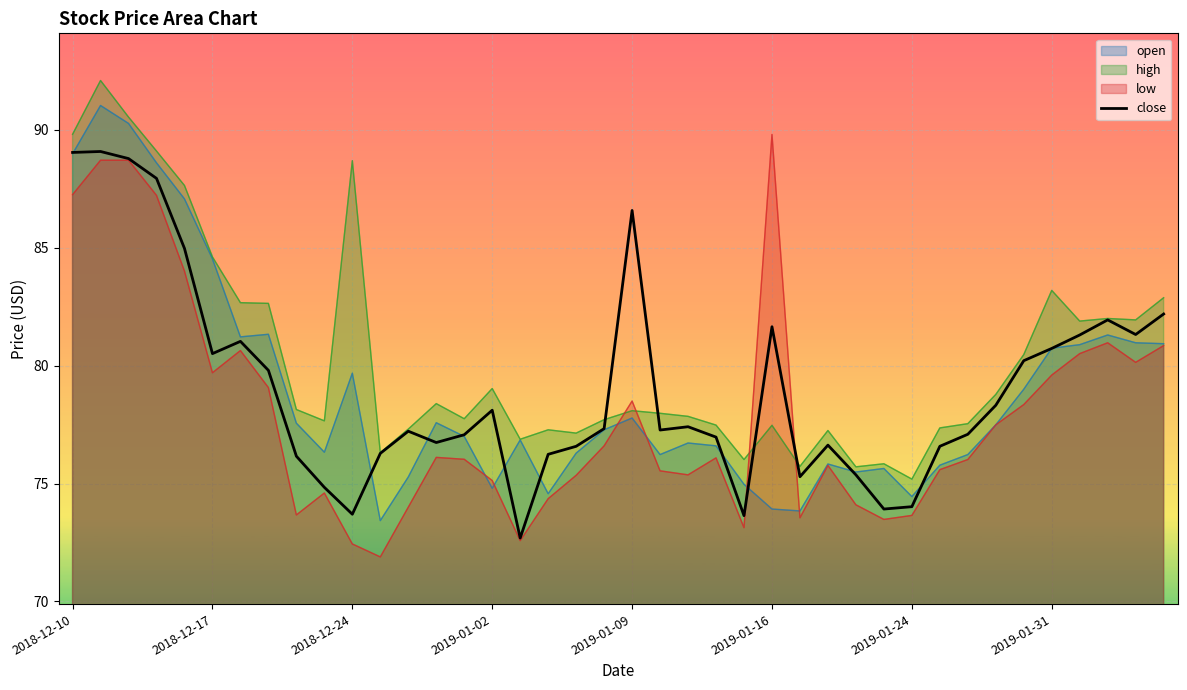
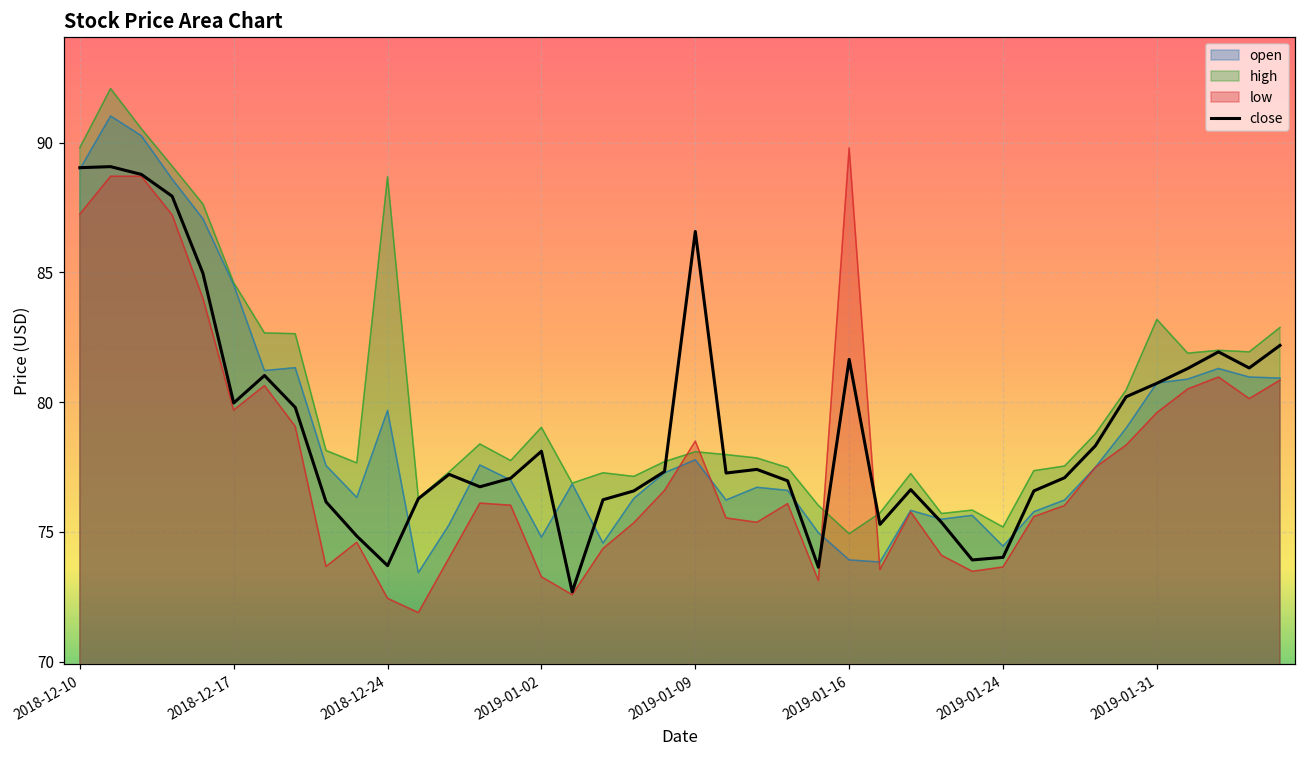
  {
    "open": {
      "2018-12-24": 79.7,
      "2019-01-02": 74.8,
      "2019-01-09": 77.8,
      "2019-01-16": 73.9,
      "2019-01-24": 74.5
    },
    "high": {
      "2018-12-10": 89.8,
      "2018-12-24": 88.7,
      "2019-01-02": 79.0,
      "2019-01-09": 78.1,
-     "2019-01-16": 77.5,
+     "2019-01-16": 74.9,
      "2019-01-24": 75.2,
      "2019-01-31": 83.2
    },
    "low": {
      "2018-12-10": 87.3,
      "2018-12-17": 79.7,
      "2018-12-24": 72.4,
-     "2019-01-02": 75.1,
+     "2019-01-02": 73.3,
      "2019-01-09": 78.5,
      "2019-01-16": 89.8,
      "2019-01-24": 73.7,
      "2019-01-31": 79.6
    },
    "close": {
-     "2018-12-17": 80.5,
+     "2018-12-17": 80.0,
      "2018-12-24": 73.7,
      "2019-01-02": 78.1,
      "2019-01-09": 86.6,
      "2019-01-16": 81.7,
      "2019-01-24": 74.0
    }
  }
